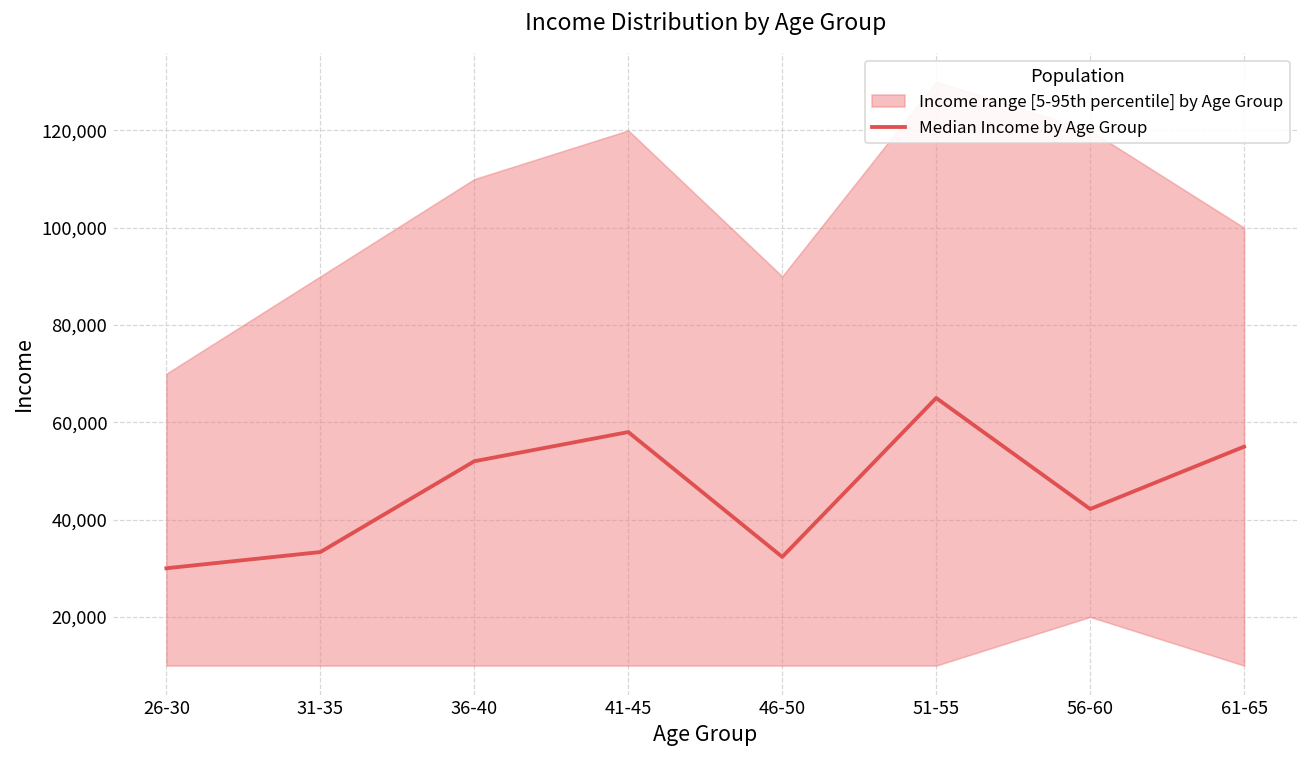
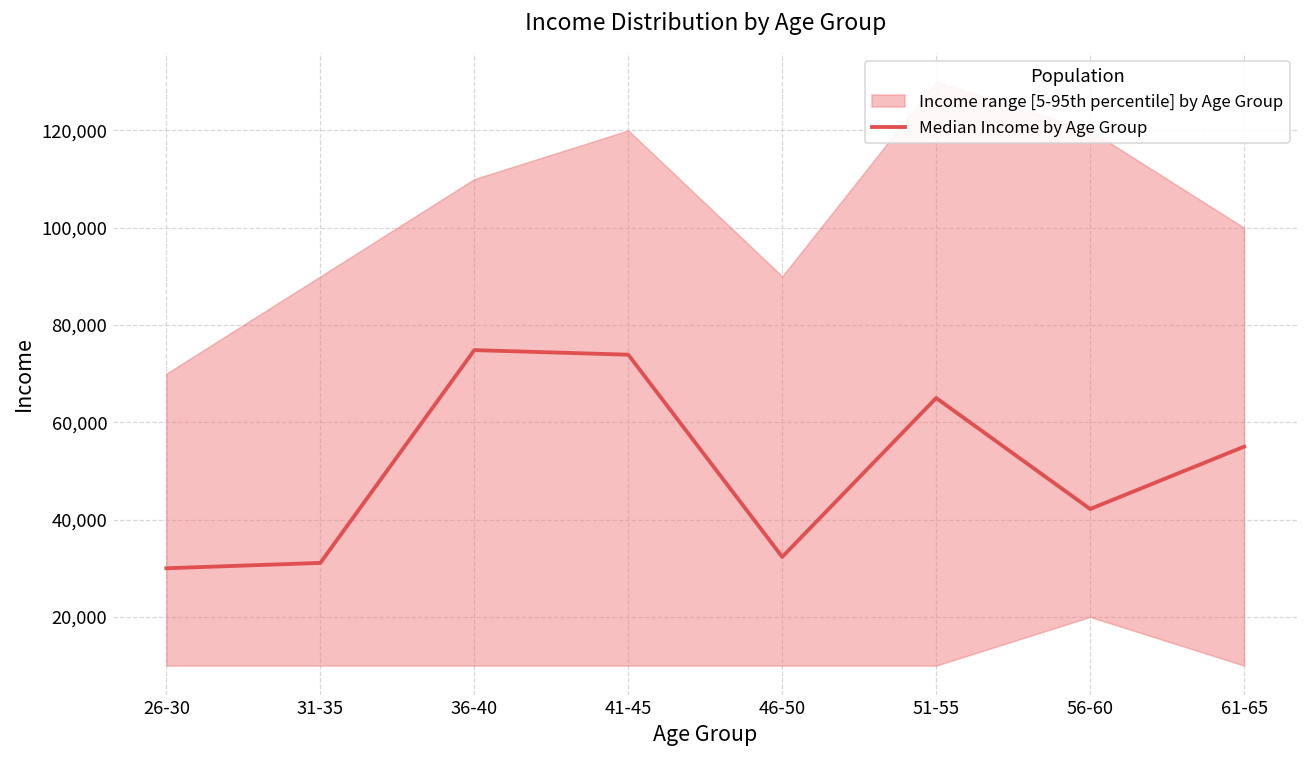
  {
    "Median Income by Age Group": {
      "26-30": "30,000",
-     "31-35": "33,000",
-     "36-40": "52,000",
-     "41-45": "58,000",
+     "31-35": "31,000",
+     "36-40": "75,000",
+     "41-45": "74,000",
      "46-50": "32,000",
      "51-55": "65,000",
      "56-60": "42,000",
      "61-65": "55,000"
    }
  }
